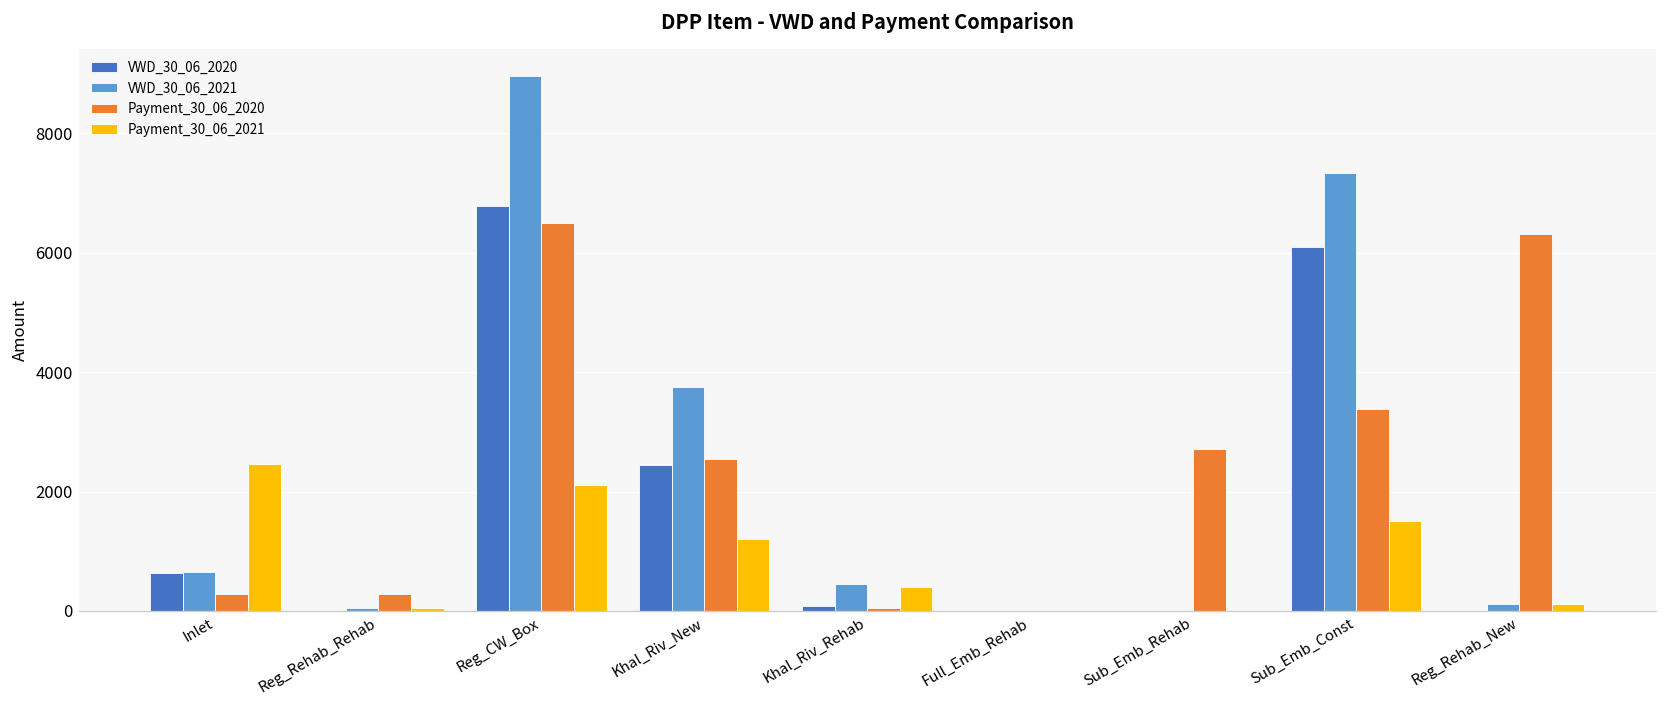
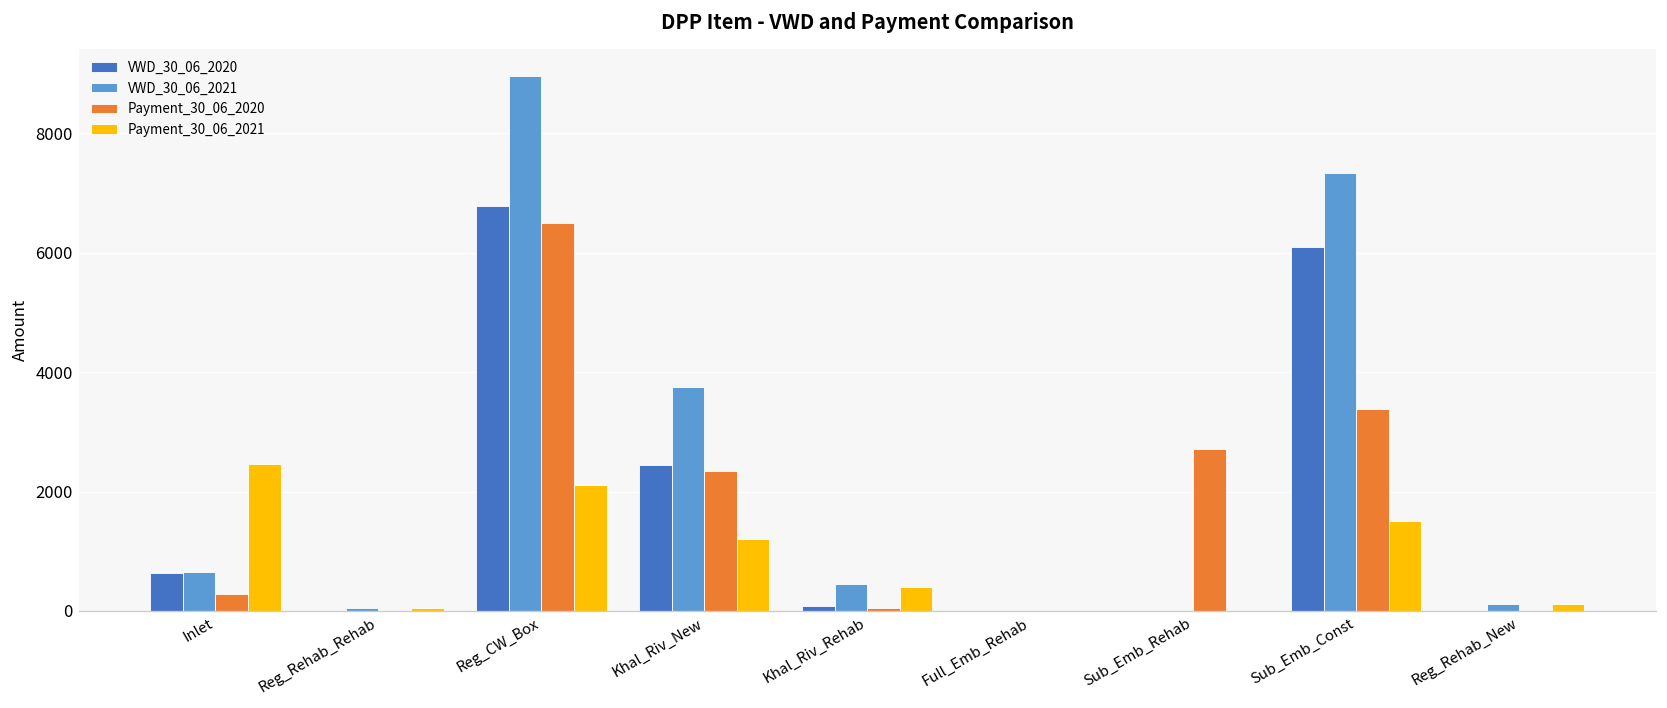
  {
    "Payment_30_06_2020": {
      "Inlet": 300,
-     "Reg_Rehab_Rehab": 300,
+     "Reg_Rehab_Rehab": 0,
      "Reg_CW_Box": 6500,
-     "Khal_Riv_New": 2500,
+     "Khal_Riv_New": 2300,
      "Khal_Riv_Rehab": 100,
      "Full_Emb_Rehab": 0,
      "Sub_Emb_Rehab": 2700,
      "Sub_Emb_Const": 3400,
-     "Reg_Rehab_New": 6300
+     "Reg_Rehab_New": 0
    },
    "Payment_30_06_2021": {
      "Inlet": 2500,
      "Reg_CW_Box": 2100,
      "Khal_Riv_New": 1200,
      "Khal_Riv_Rehab": 400,
      "Full_Emb_Rehab": 0,
      "Sub_Emb_Rehab": 0,
      "Sub_Emb_Const": 1500,
      "Reg_Rehab_New": 100
    }
  }
